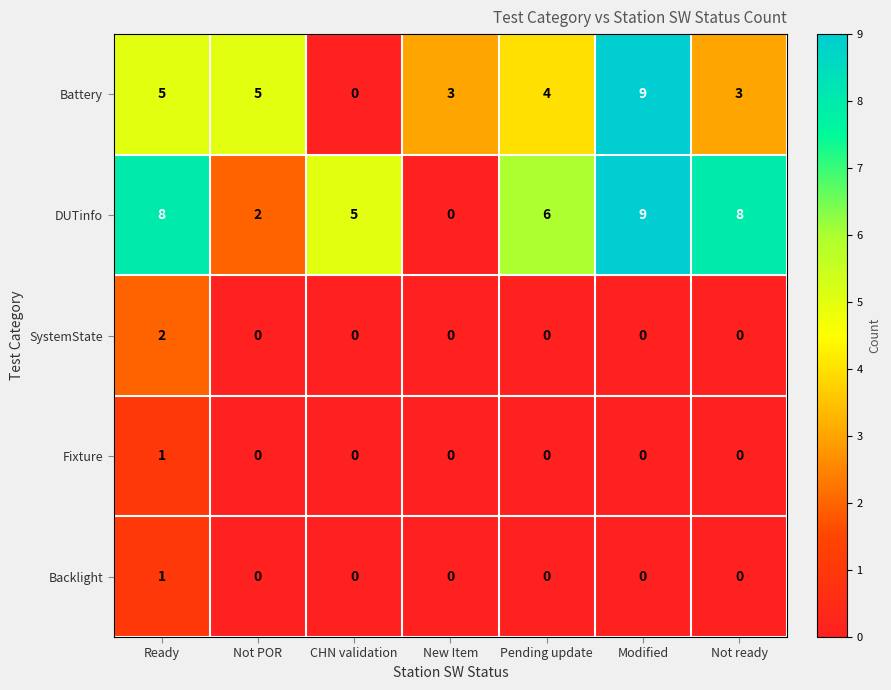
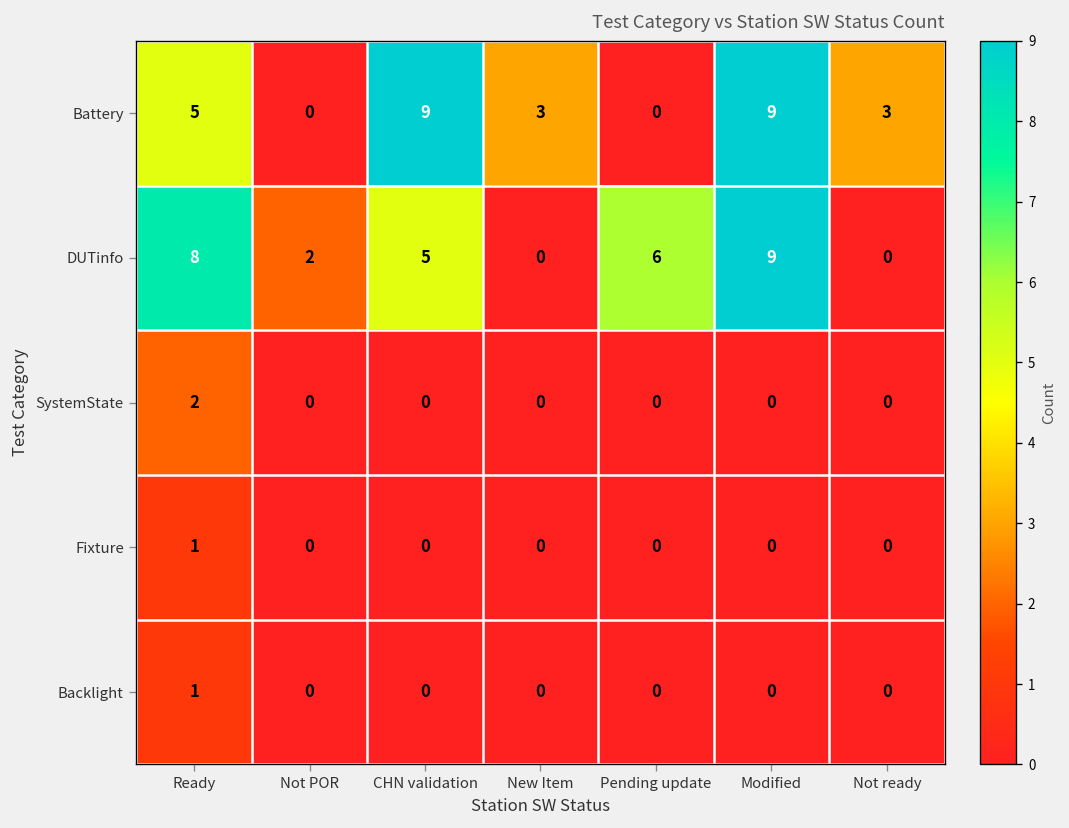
  {
    "Battery": {
      "Ready": 5,
-     "Not POR": 5,
-     "CHN validation": 0,
+     "Not POR": 0,
+     "CHN validation": 9,
      "New Item": 3,
-     "Pending update": 4,
+     "Pending update": 0,
      "Modified": 9,
      "Not ready": 3
    },
    "DUTinfo": {
      "Ready": 8,
      "Not POR": 2,
      "CHN validation": 5,
      "New Item": 0,
      "Pending update": 6,
      "Modified": 9,
-     "Not ready": 8
+     "Not ready": 0
    },
    "SystemState": {
      "Ready": 2,
      "Not POR": 0,
      "CHN validation": 0,
      "New Item": 0,
      "Pending update": 0,
      "Modified": 0,
      "Not ready": 0
    },
    "Fixture": {
      "Ready": 1,
      "Not POR": 0,
      "CHN validation": 0,
      "New Item": 0,
      "Pending update": 0,
      "Modified": 0,
      "Not ready": 0
    },
    "Backlight": {
      "Ready": 1,
      "Not POR": 0,
      "CHN validation": 0,
      "New Item": 0,
      "Pending update": 0,
      "Modified": 0,
      "Not ready": 0
    }
  }
